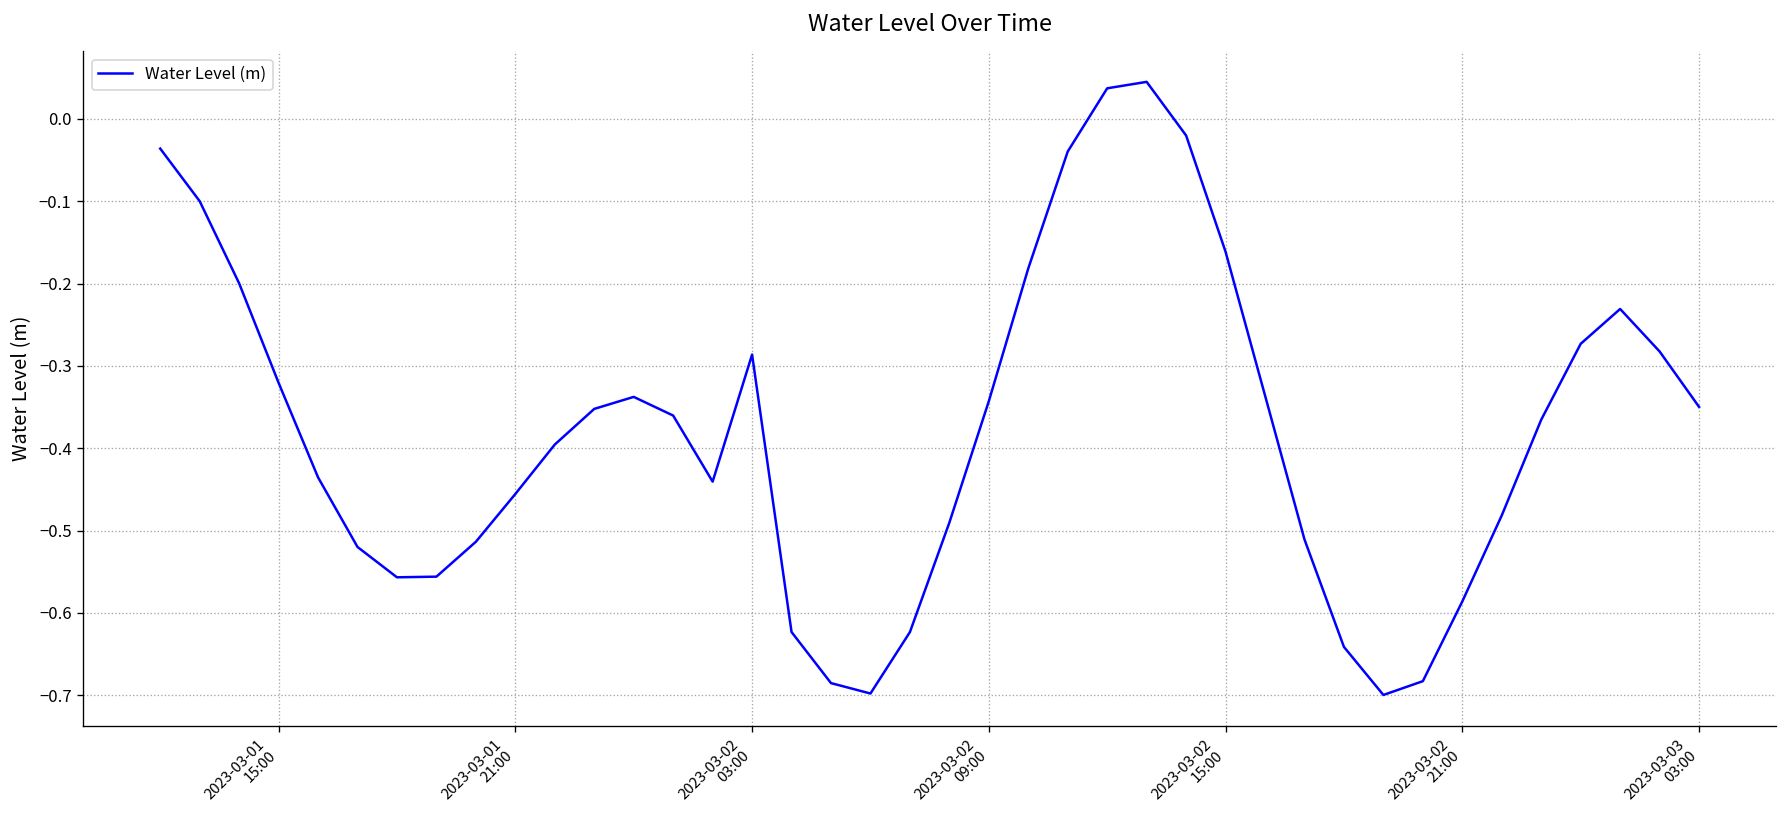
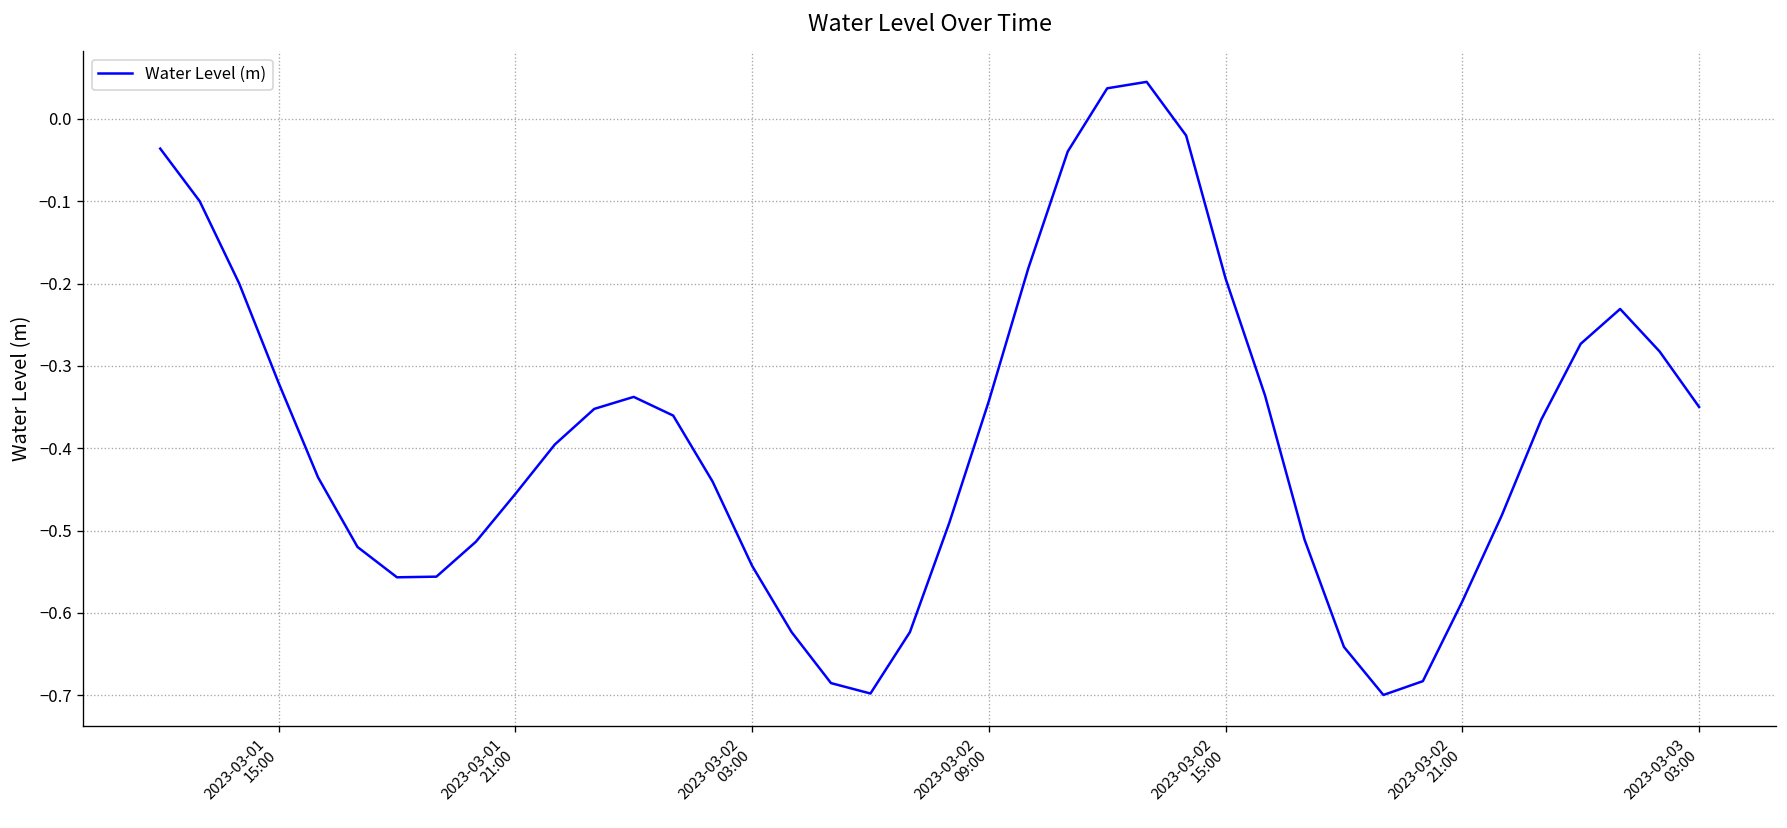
  {
    "2023-03-01 15:00": -0.32,
    "2023-03-01 21:00": -0.46,
-   "2023-03-02 03:00": -0.29,
+   "2023-03-02 03:00": -0.54,
    "2023-03-02 09:00": -0.34,
-   "2023-03-02 15:00": -0.16,
+   "2023-03-02 15:00": -0.19,
    "2023-03-02 21:00": -0.59,
    "2023-03-03 03:00": -0.35
  }
